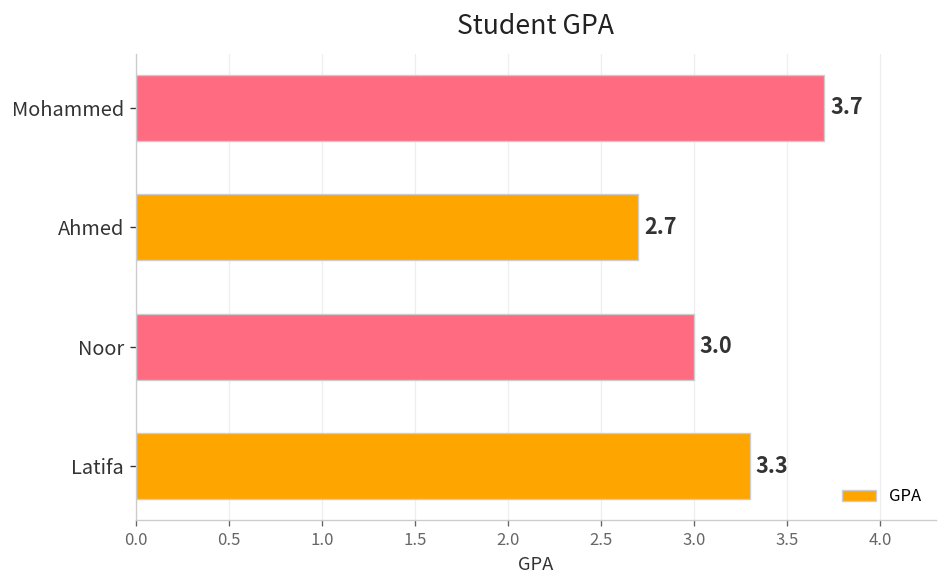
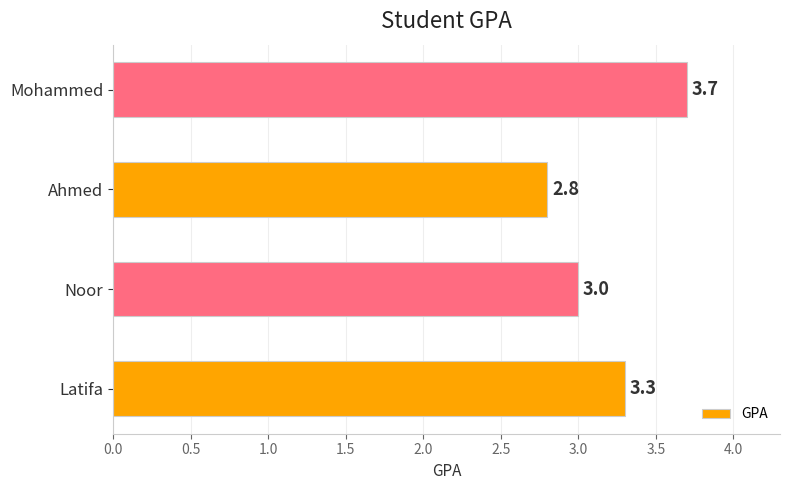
  {
    "Mohammed": 3.7,
-   "Ahmed": 2.7,
+   "Ahmed": 2.8,
    "Noor": 3.0,
    "Latifa": 3.3
  }
